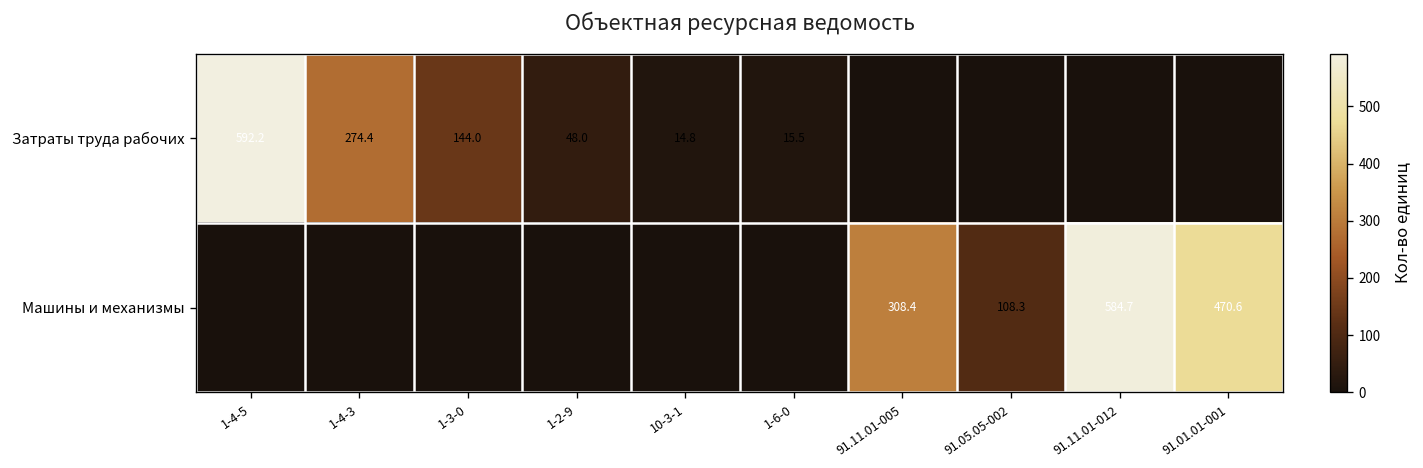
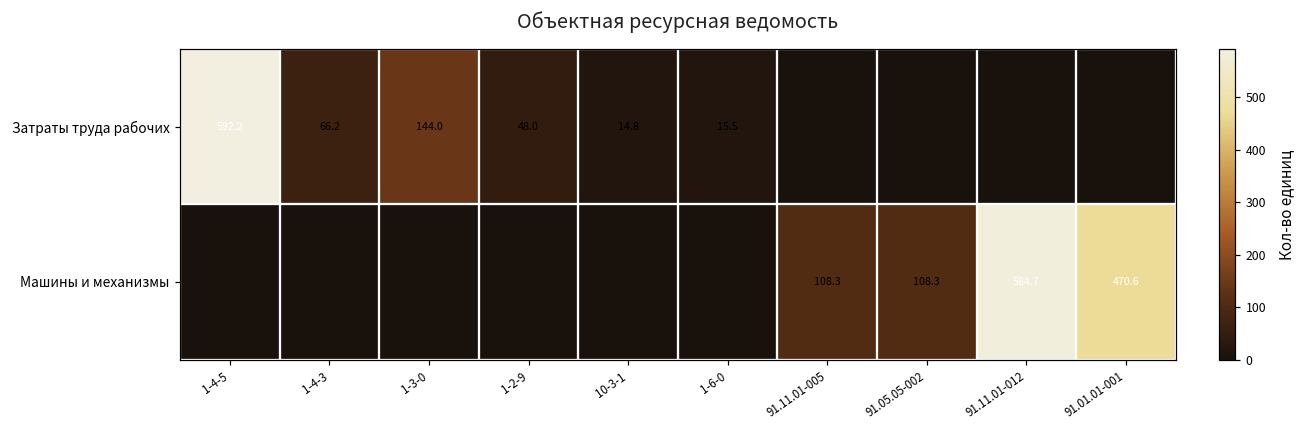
  {
    "Затраты труда рабочих": {
-     "1-4-3": 274.4,
+     "1-4-3": 66.2,
      "1-3-0": 144.0,
      "1-2-9": 48.0
    },
    "Машины и механизмы": {
-     "91.11.01-005": 308.4,
+     "91.11.01-005": 108.3,
      "91.05.05-002": 108.3,
      "91.01.01-001": 470.6
    }
  }
